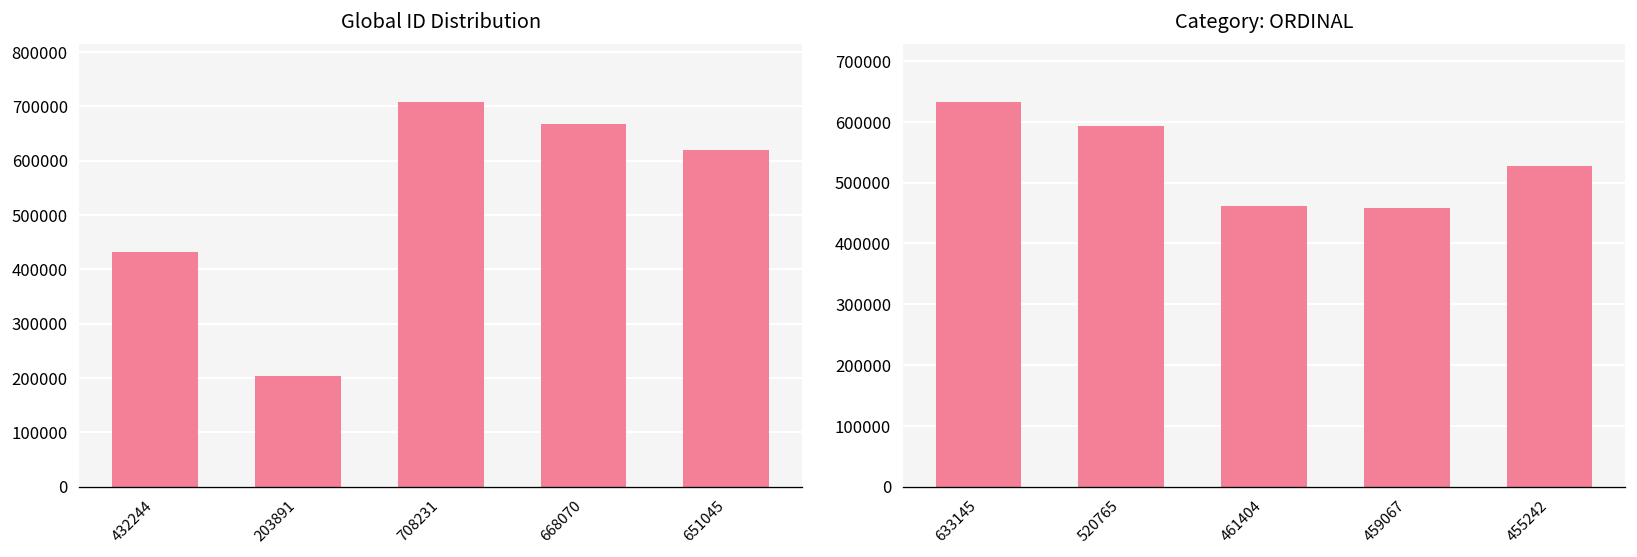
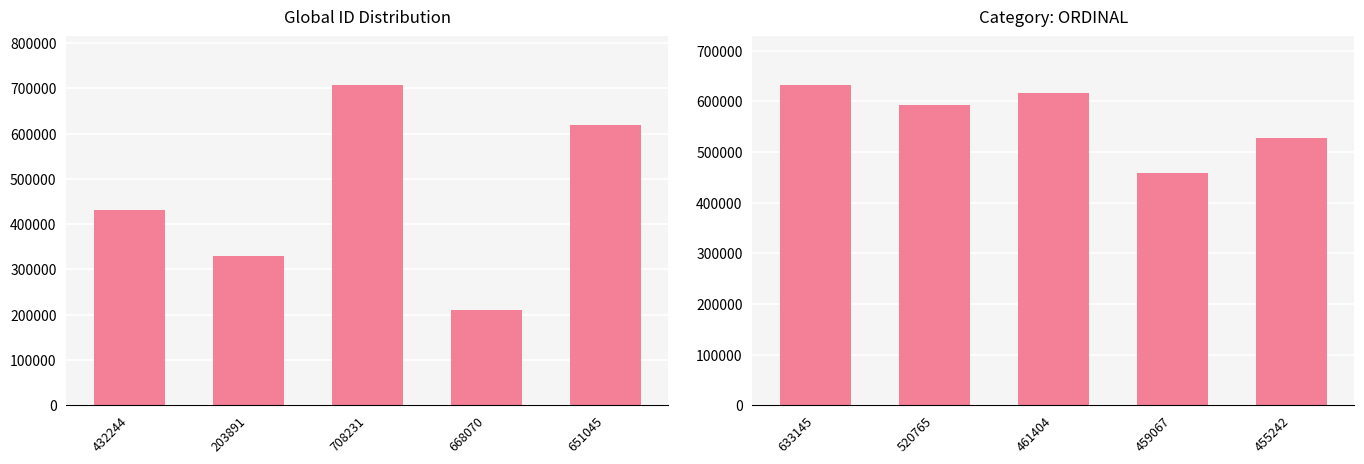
  {
    "Global ID Distribution": {
      "432244": 430000,
-     "203891": 200000,
+     "203891": 330000,
      "708231": 710000,
-     "668070": 670000,
+     "668070": 210000,
      "651045": 620000
    },
    "Category: ORDINAL": {
      "633145": 630000,
      "520765": 590000,
-     "461404": 460000,
+     "461404": 620000,
      "459067": 460000,
      "455242": 530000
    }
  }
